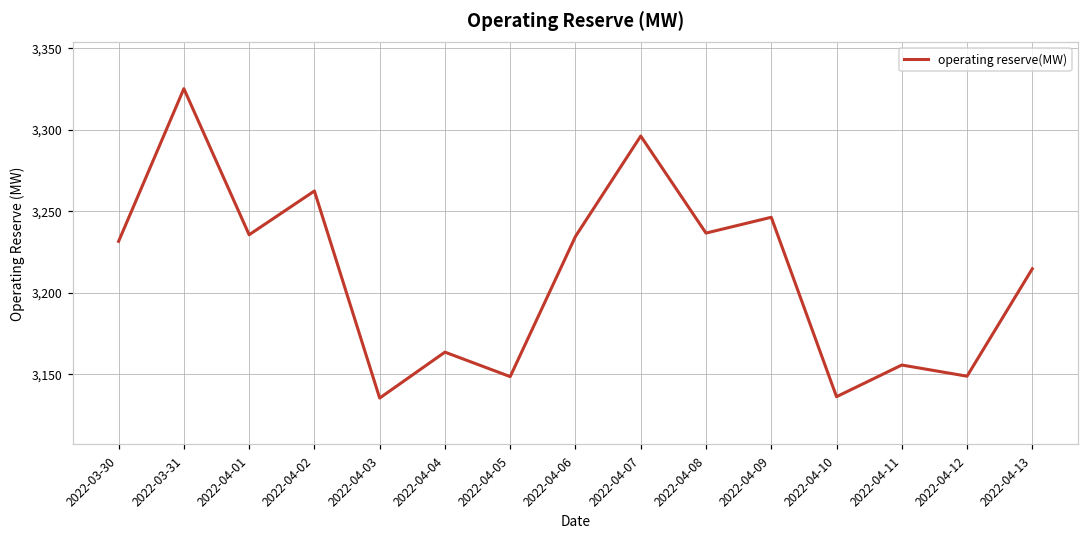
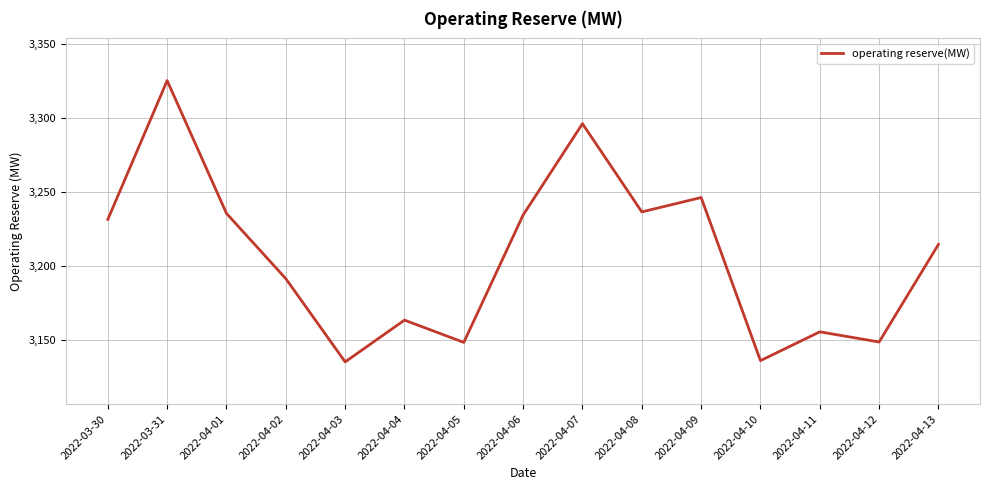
  {
    "2022-03-30": "3,232",
    "2022-03-31": "3,325",
    "2022-04-01": "3,236",
-   "2022-04-02": "3,262",
+   "2022-04-02": "3,192",
    "2022-04-03": "3,135",
    "2022-04-04": "3,164",
    "2022-04-05": "3,149",
    "2022-04-06": "3,235",
    "2022-04-07": "3,296",
    "2022-04-08": "3,237",
    "2022-04-09": "3,246",
    "2022-04-10": "3,136",
    "2022-04-11": "3,156",
    "2022-04-12": "3,149",
    "2022-04-13": "3,215"
  }
